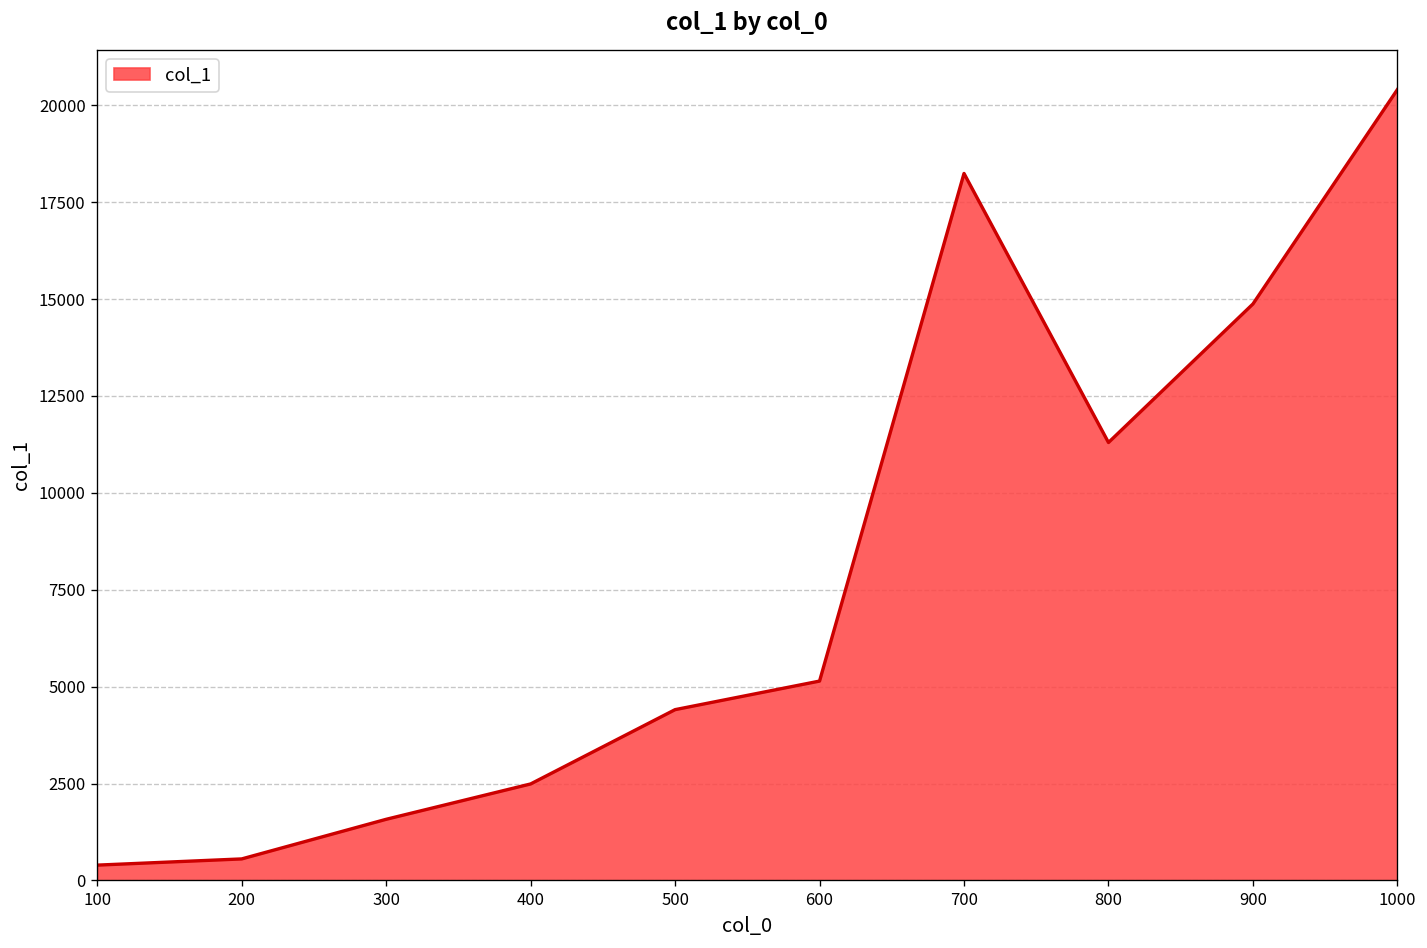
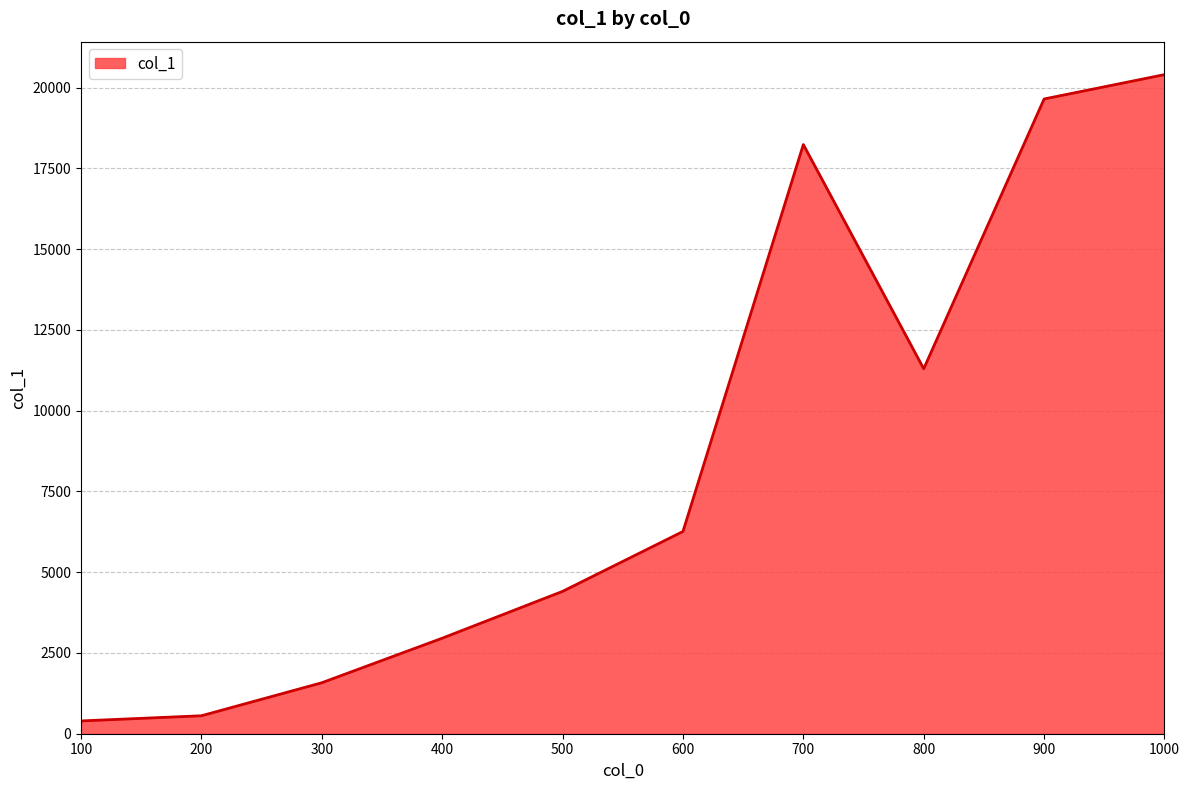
  {
    "100": 400,
    "200": 600,
    "300": 1600,
-   "400": 2500,
+   "400": 3000,
    "500": 4400,
-   "600": 5100,
+   "600": 6300,
    "700": 18200,
    "800": 11300,
-   "900": 14900,
+   "900": 19700,
    "1000": 20400
  }
